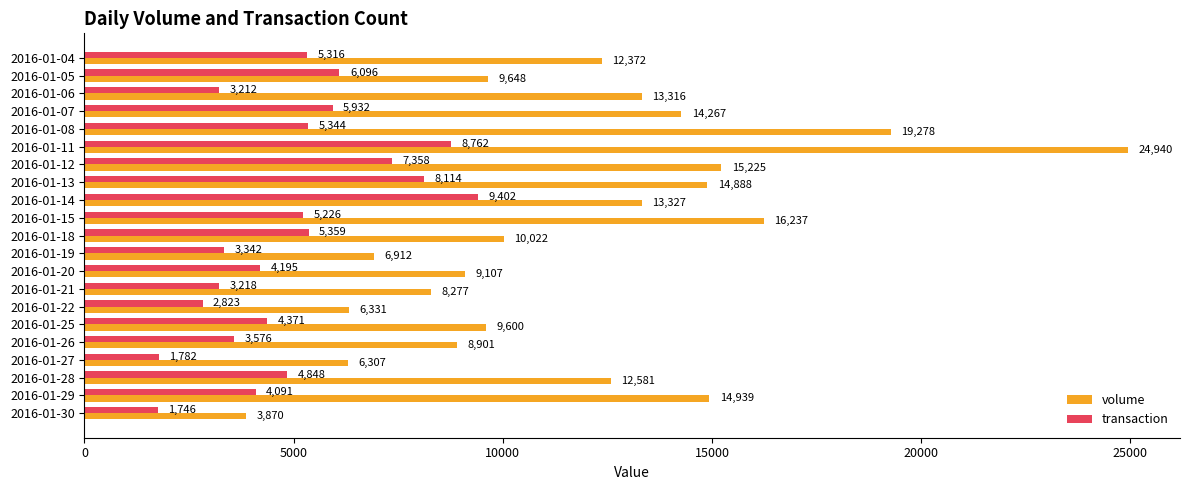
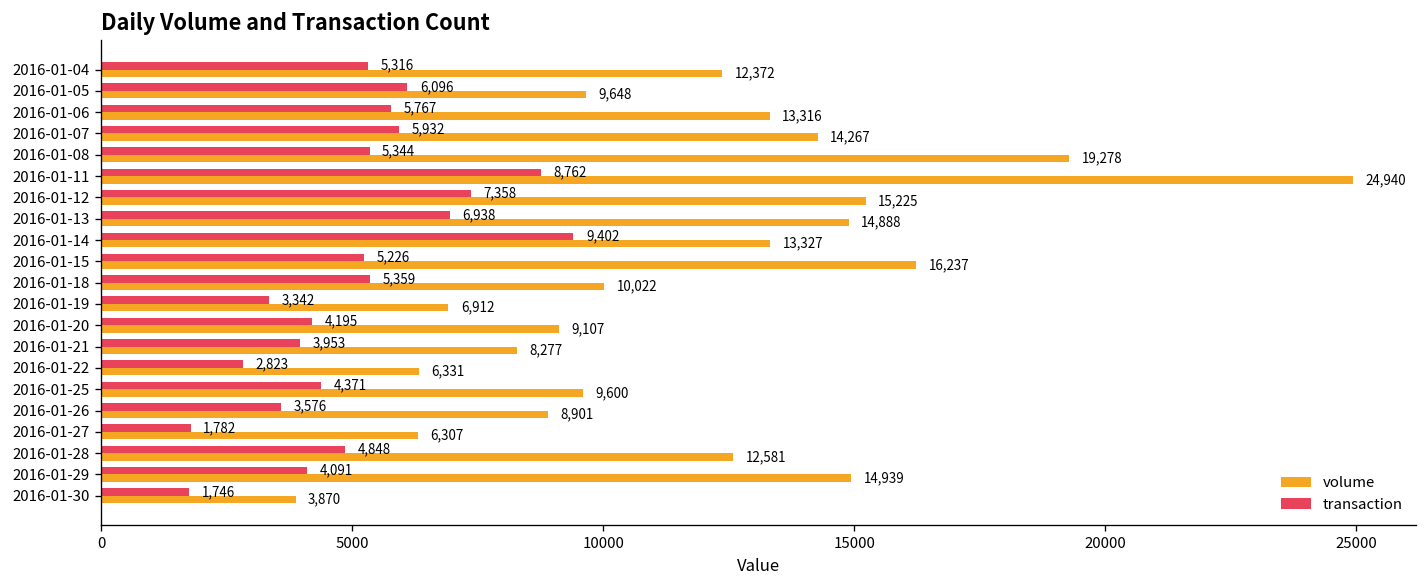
  {
    "volume": {
      "2016-01-04": "12,372",
      "2016-01-05": "9,648",
      "2016-01-06": "13,316",
      "2016-01-07": "14,267",
      "2016-01-08": "19,278",
      "2016-01-11": "24,940",
      "2016-01-12": "15,225",
      "2016-01-13": "14,888",
      "2016-01-14": "13,327",
      "2016-01-15": "16,237",
      "2016-01-18": "10,022",
      "2016-01-19": "6,912",
      "2016-01-20": "9,107",
      "2016-01-21": "8,277",
      "2016-01-22": "6,331",
      "2016-01-25": "9,600",
      "2016-01-26": "8,901",
      "2016-01-27": "6,307",
      "2016-01-28": "12,581",
      "2016-01-29": "14,939",
      "2016-01-30": "3,870"
    },
    "transaction": {
      "2016-01-04": "5,316",
      "2016-01-05": "6,096",
-     "2016-01-06": "3,212",
+     "2016-01-06": "5,767",
      "2016-01-07": "5,932",
      "2016-01-08": "5,344",
      "2016-01-11": "8,762",
      "2016-01-12": "7,358",
-     "2016-01-13": "8,114",
+     "2016-01-13": "6,938",
      "2016-01-14": "9,402",
      "2016-01-15": "5,226",
      "2016-01-18": "5,359",
      "2016-01-19": "3,342",
      "2016-01-20": "4,195",
-     "2016-01-21": "3,218",
+     "2016-01-21": "3,953",
      "2016-01-22": "2,823",
      "2016-01-25": "4,371",
      "2016-01-26": "3,576",
      "2016-01-27": "1,782",
      "2016-01-28": "4,848",
      "2016-01-29": "4,091",
      "2016-01-30": "1,746"
    }
  }
